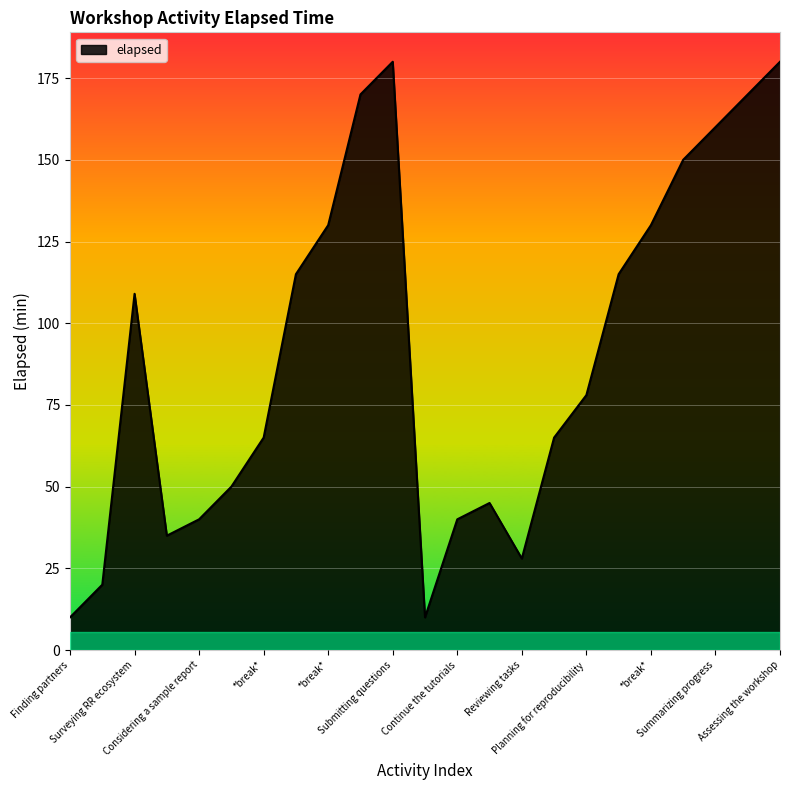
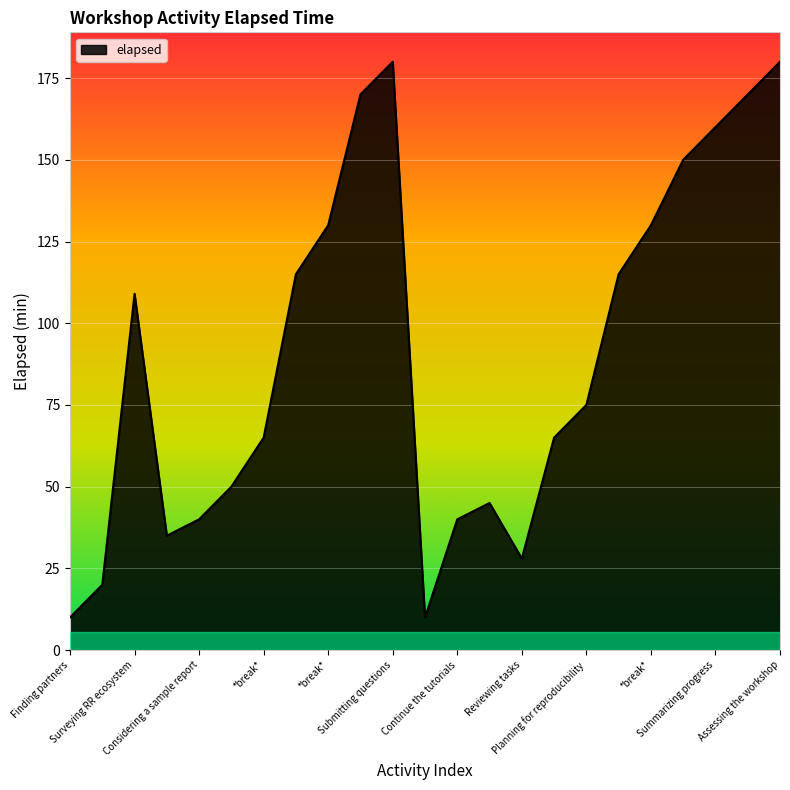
  {
    "Finding partners": 10,
    "Surveying RR ecosystem": 109,
    "Considering a sample report": 40,
    "Submitting questions": 180,
    "Reviewing tasks": 28,
-   "Planning for reproducibility": 78,
+   "Planning for reproducibility": 75,
    "Summarizing progress": 160,
    "Assessing the workshop": 180
  }
